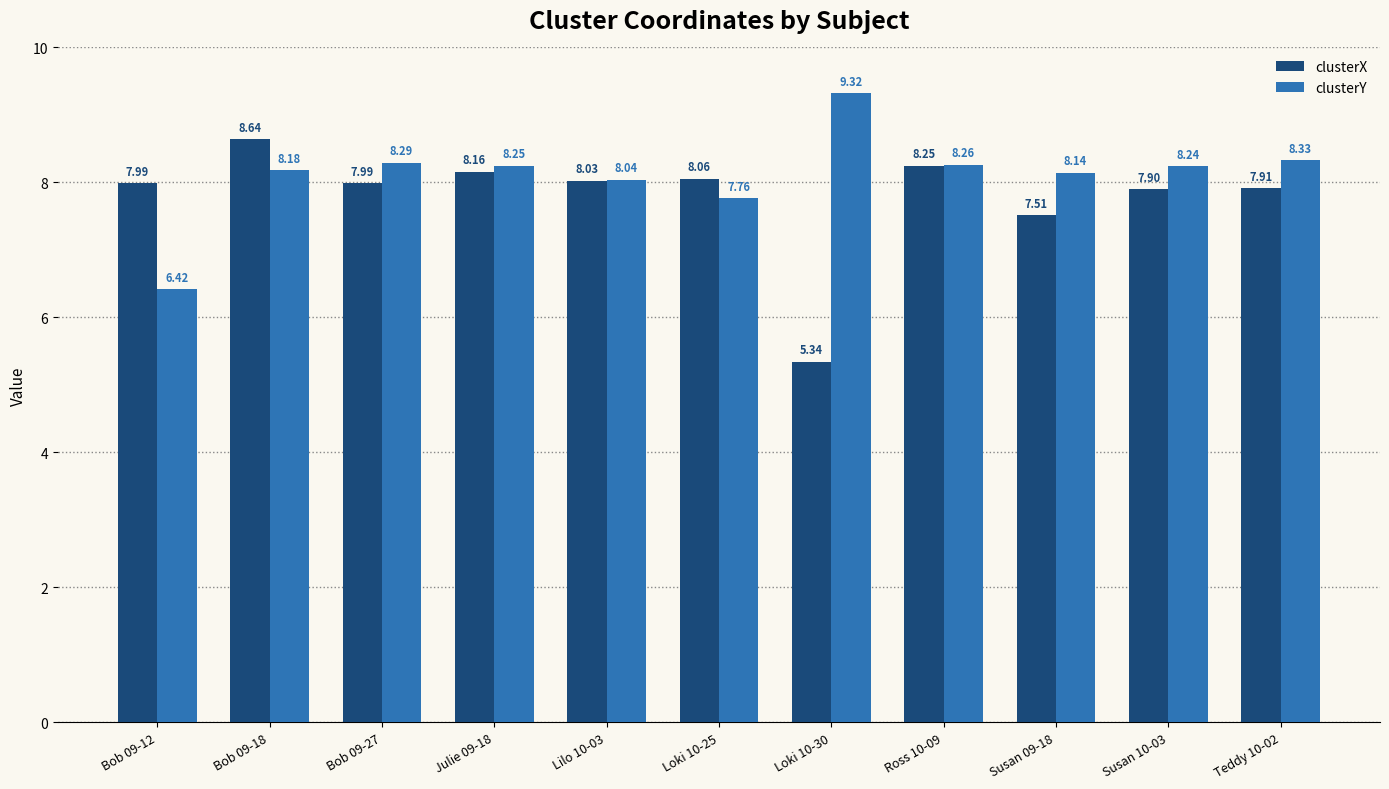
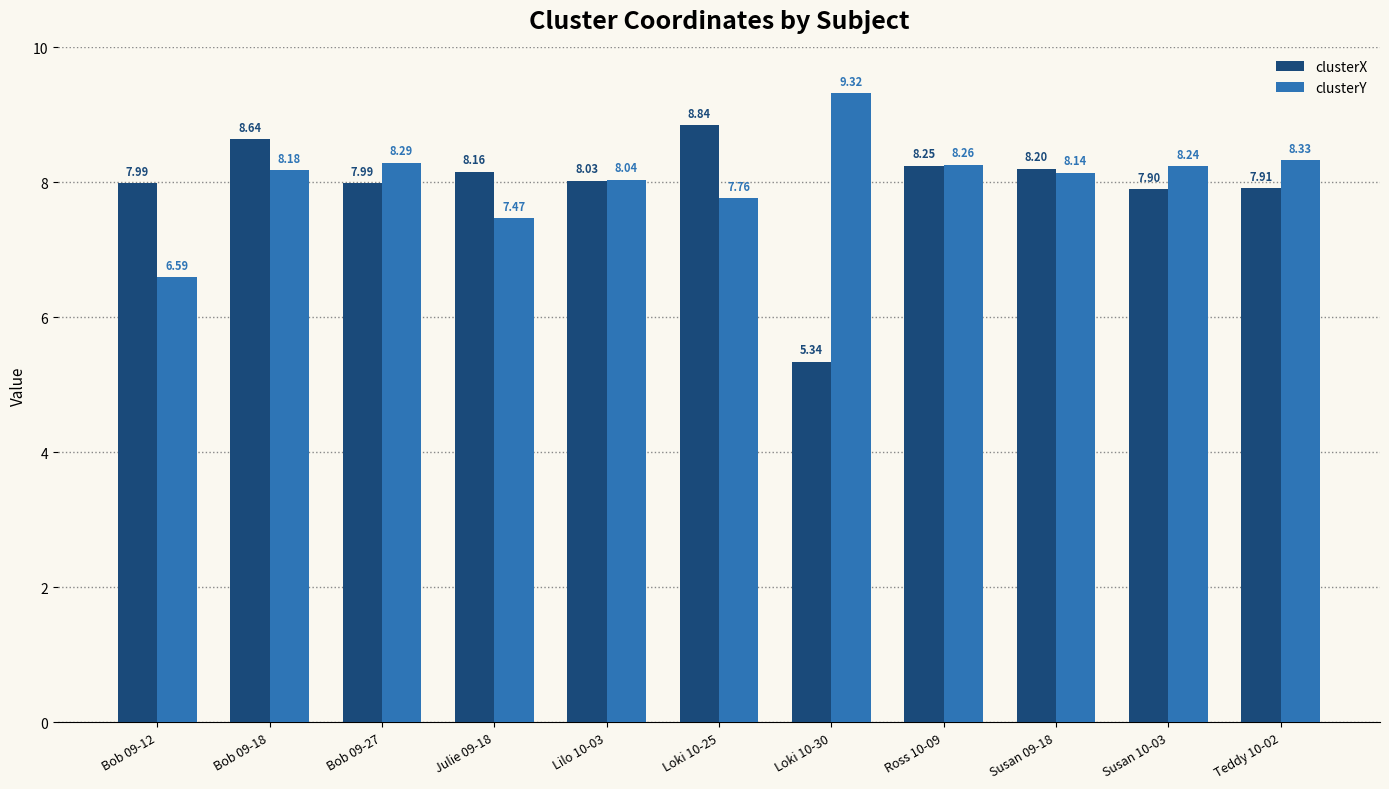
  {
    "clusterX": {
      "Bob 09-12": 7.99,
      "Bob 09-18": 8.64,
      "Bob 09-27": 7.99,
      "Julie 09-18": 8.16,
      "Lilo 10-03": 8.03,
-     "Loki 10-25": 8.06,
+     "Loki 10-25": 8.84,
      "Loki 10-30": 5.34,
      "Ross 10-09": 8.25,
-     "Susan 09-18": 7.51,
+     "Susan 09-18": 8.20,
      "Susan 10-03": 7.90,
      "Teddy 10-02": 7.91
    },
    "clusterY": {
-     "Bob 09-12": 6.42,
+     "Bob 09-12": 6.59,
      "Bob 09-18": 8.18,
      "Bob 09-27": 8.29,
-     "Julie 09-18": 8.25,
+     "Julie 09-18": 7.47,
      "Lilo 10-03": 8.04,
      "Loki 10-25": 7.76,
      "Loki 10-30": 9.32,
      "Ross 10-09": 8.26,
      "Susan 09-18": 8.14,
      "Susan 10-03": 8.24,
      "Teddy 10-02": 8.33
    }
  }
